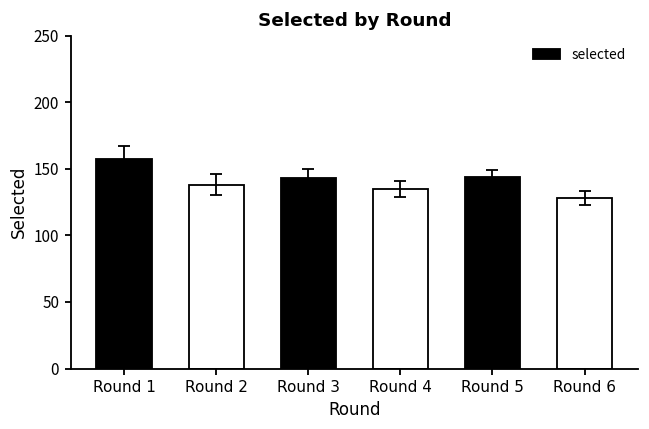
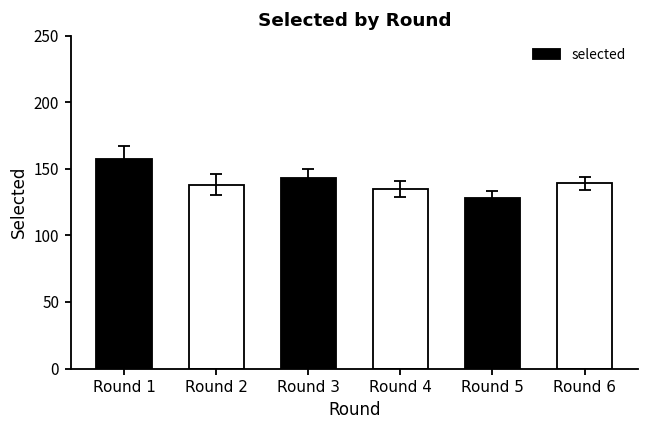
  {
    "selected": {
      "Round 1": 157,
      "Round 2": 138,
      "Round 3": 143,
      "Round 4": 135,
-     "Round 5": 144,
-     "Round 6": 128
+     "Round 5": 128,
+     "Round 6": 139
    }
  }
